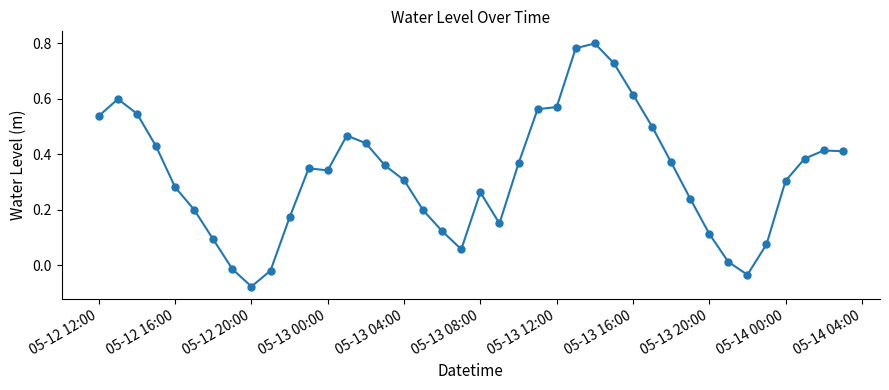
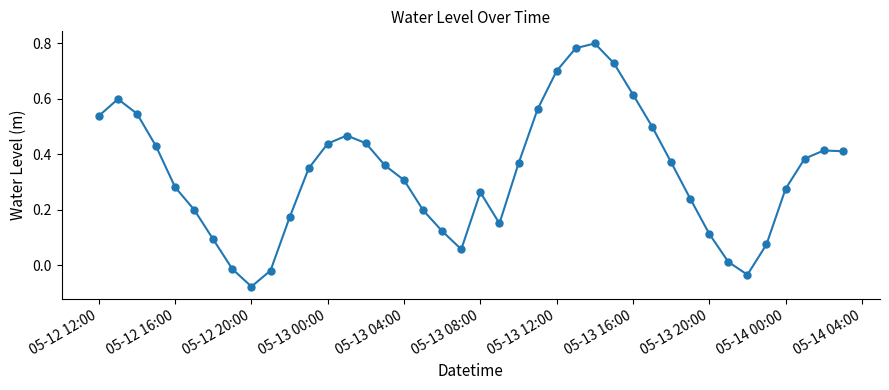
  {
    "05-12 12:00": 0.54,
    "05-12 16:00": 0.28,
    "05-12 20:00": -0.08,
-   "05-13 00:00": 0.34,
+   "05-13 00:00": 0.44,
    "05-13 04:00": 0.31,
    "05-13 08:00": 0.26,
-   "05-13 12:00": 0.57,
+   "05-13 12:00": 0.70,
    "05-13 16:00": 0.62,
    "05-13 20:00": 0.11,
-   "05-14 00:00": 0.30
+   "05-14 00:00": 0.28
  }
